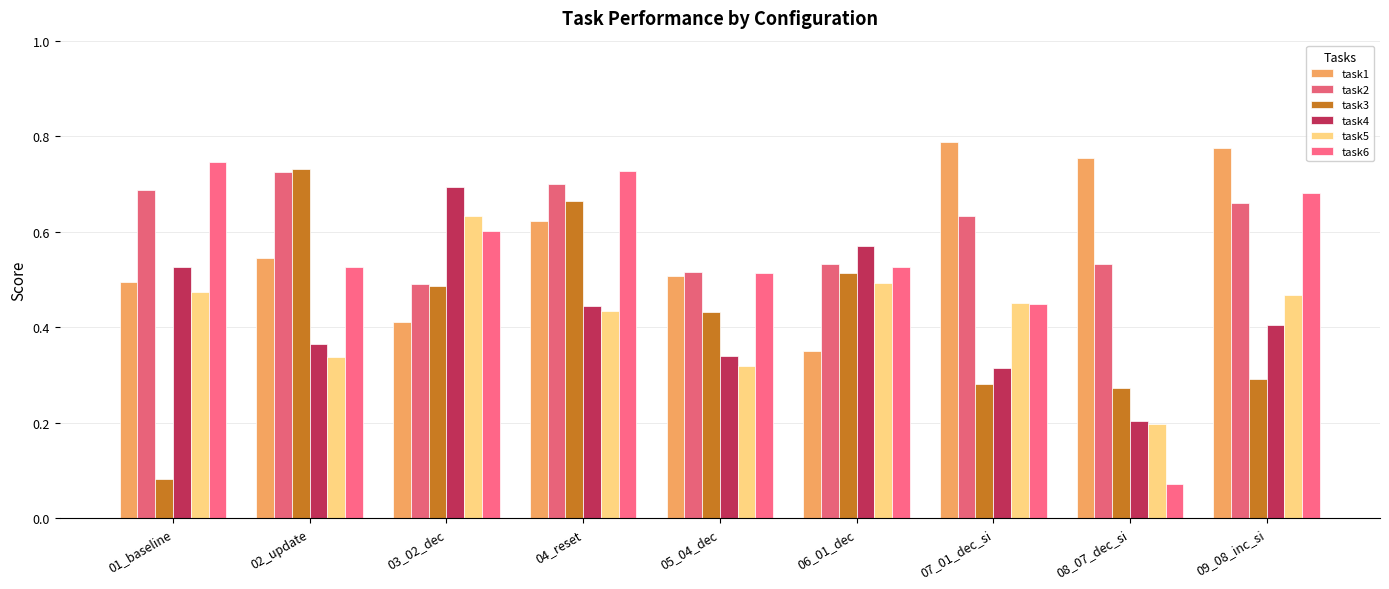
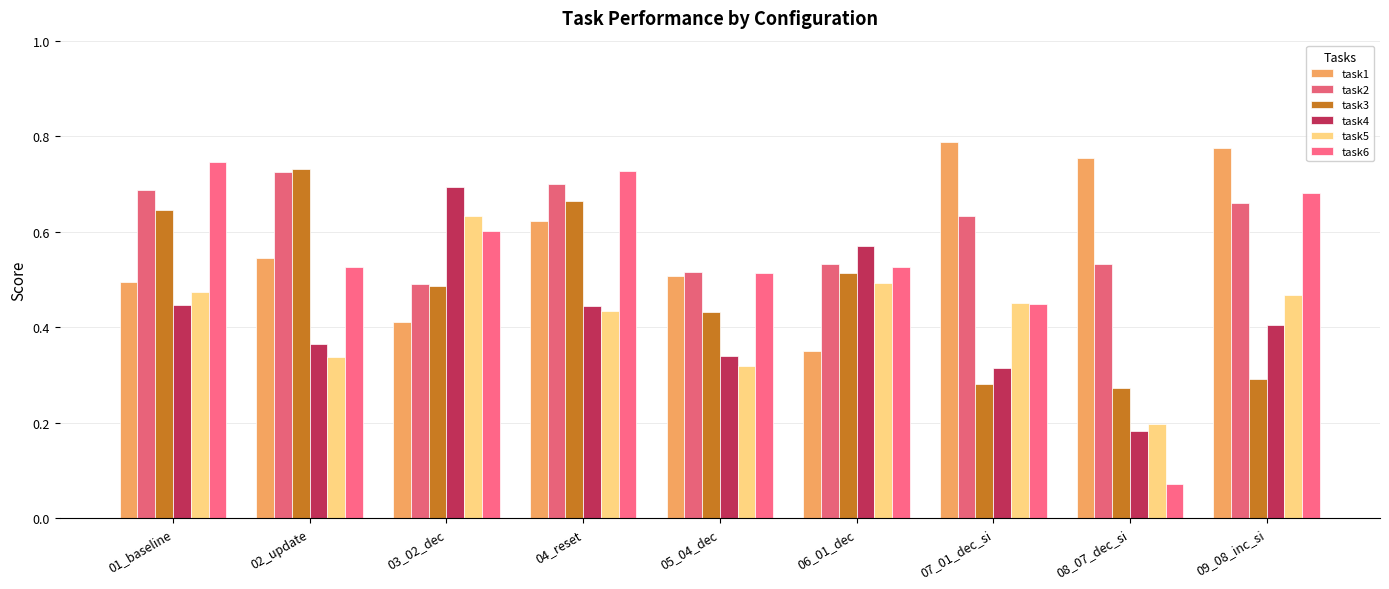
  {
    "task3": {
-     "01_baseline": 0.08,
+     "01_baseline": 0.64,
      "02_update": 0.73,
      "03_02_dec": 0.49,
      "04_reset": 0.66,
      "05_04_dec": 0.43,
      "06_01_dec": 0.51,
      "07_01_dec_si": 0.28,
      "08_07_dec_si": 0.27,
      "09_08_inc_si": 0.29
    },
    "task4": {
-     "01_baseline": 0.53,
+     "01_baseline": 0.45,
      "02_update": 0.36,
      "03_02_dec": 0.69,
      "04_reset": 0.44,
      "05_04_dec": 0.34,
      "06_01_dec": 0.57,
      "07_01_dec_si": 0.32,
-     "08_07_dec_si": 0.20,
+     "08_07_dec_si": 0.18,
      "09_08_inc_si": 0.41
    }
  }
